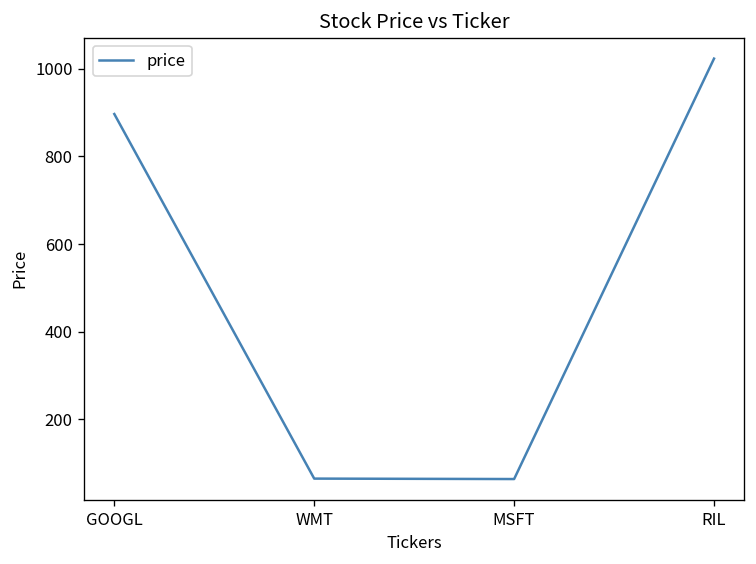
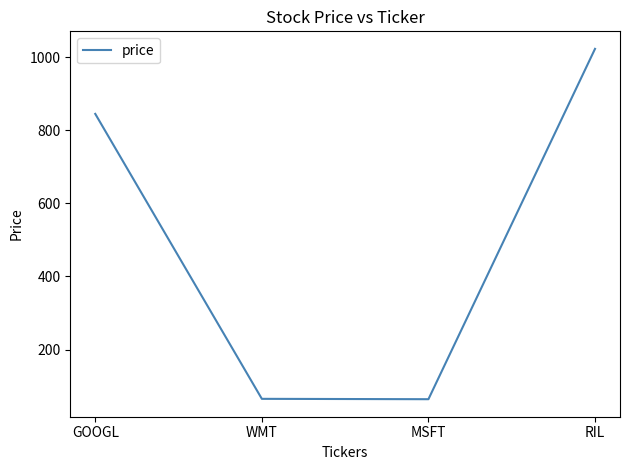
  {
-   "GOOGL": 900,
+   "GOOGL": 850,
    "WMT": 70,
    "MSFT": 60,
    "RIL": 1020
  }
